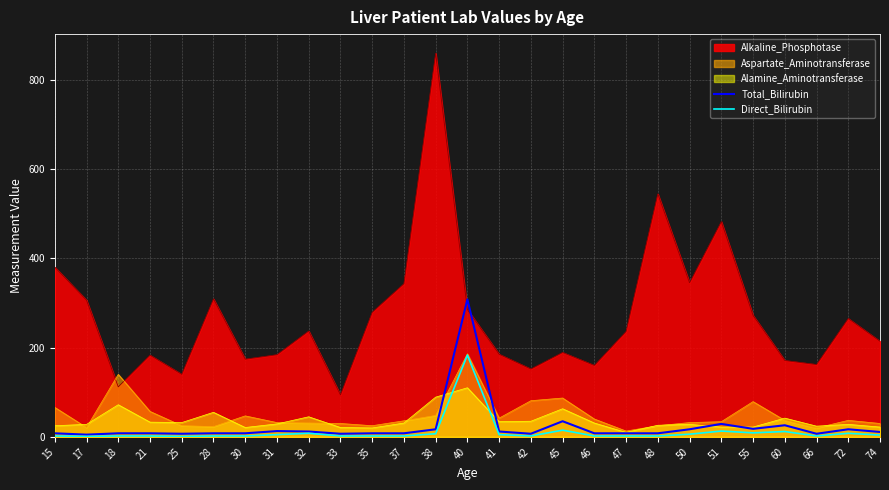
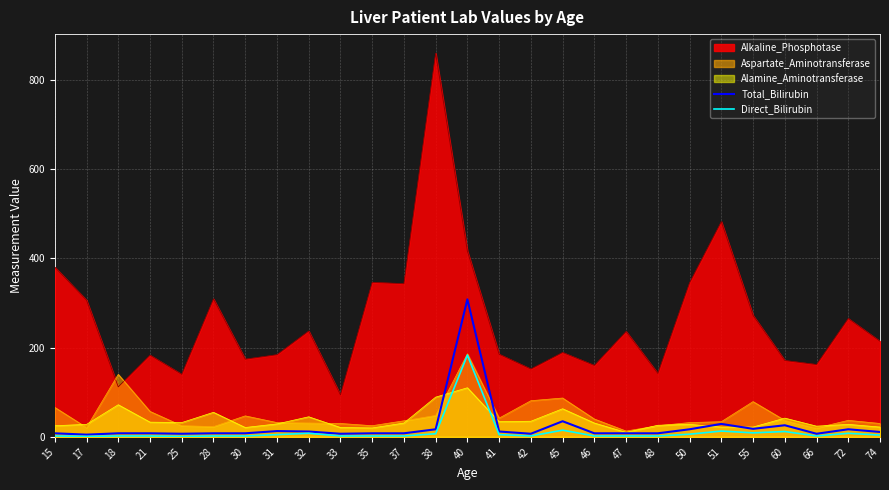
  {
    "Alkaline_Phosphotase": {
      "15": 380,
      "17": 310,
      "18": 110,
      "21": 180,
      "25": 140,
      "28": 310,
      "30": 170,
      "31": 180,
      "32": 240,
      "33": 90,
-     "35": 280,
+     "35": 350,
      "37": 340,
      "38": 860,
-     "40": 290,
+     "40": 420,
      "41": 190,
      "42": 150,
      "45": 190,
      "46": 160,
      "47": 240,
-     "48": 540,
+     "48": 140,
      "50": 350,
      "51": 480,
      "55": 270,
      "60": 170,
      "66": 160,
      "72": 270,
      "74": 210
    },
    "Total_Bilirubin": {
      "15": 10,
      "18": 10,
      "21": 10,
      "25": 10,
      "28": 10,
      "30": 10,
      "31": 10,
      "35": 10,
      "37": 10,
      "38": 20,
      "40": 310,
      "41": 10,
      "45": 40,
      "46": 10,
      "48": 10,
      "50": 20,
      "60": 30,
      "72": 20,
      "74": 10
    },
    "Direct_Bilirubin": {
      "15": 0,
      "18": 0,
      "21": 0,
      "25": 0,
      "28": 0,
      "30": 0,
      "31": 10,
      "35": 0,
      "37": 0,
      "38": 10,
      "41": 10,
      "45": 20,
      "46": 0,
      "47": 0,
      "48": 0,
      "50": 10,
      "51": 10,
      "55": 10,
      "60": 10,
      "72": 10,
      "74": 0
    }
  }
